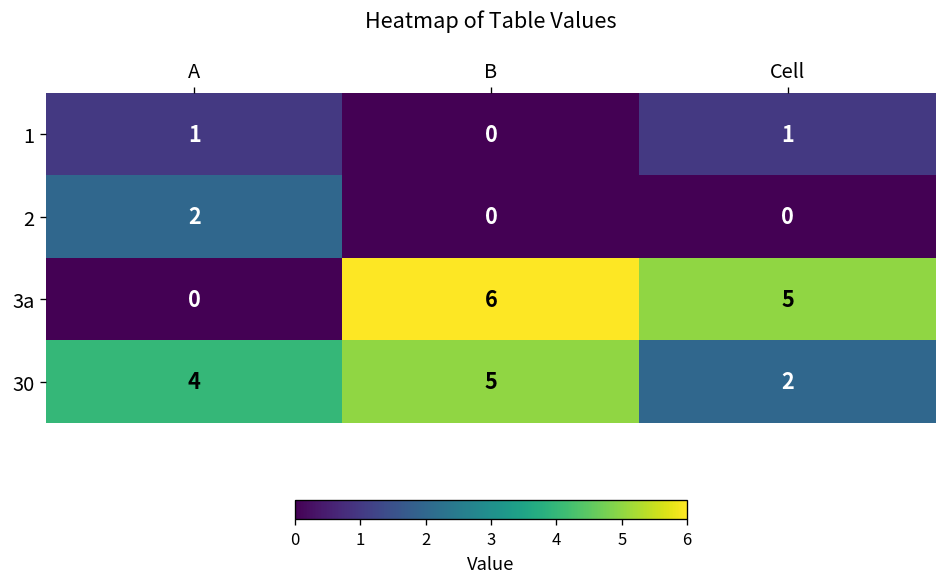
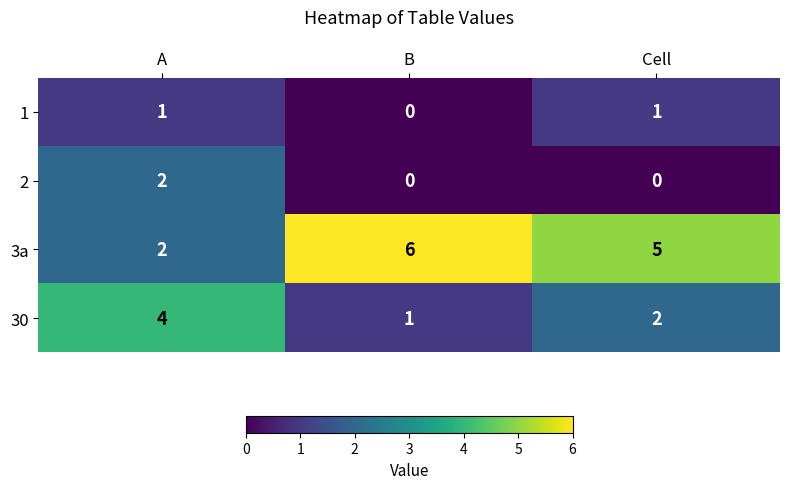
  {
    "1": {
      "A": 1,
      "B": 0,
      "Cell": 1
    },
    "2": {
      "A": 2,
      "B": 0,
      "Cell": 0
    },
    "3a": {
-     "A": 0,
+     "A": 2,
      "B": 6,
      "Cell": 5
    },
    "30": {
      "A": 4,
-     "B": 5,
+     "B": 1,
      "Cell": 2
    }
  }
